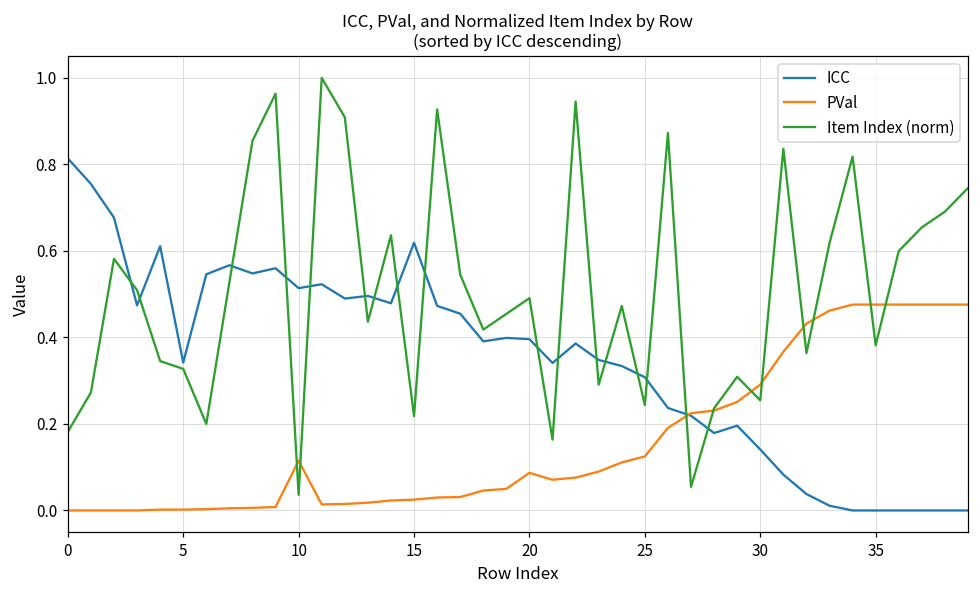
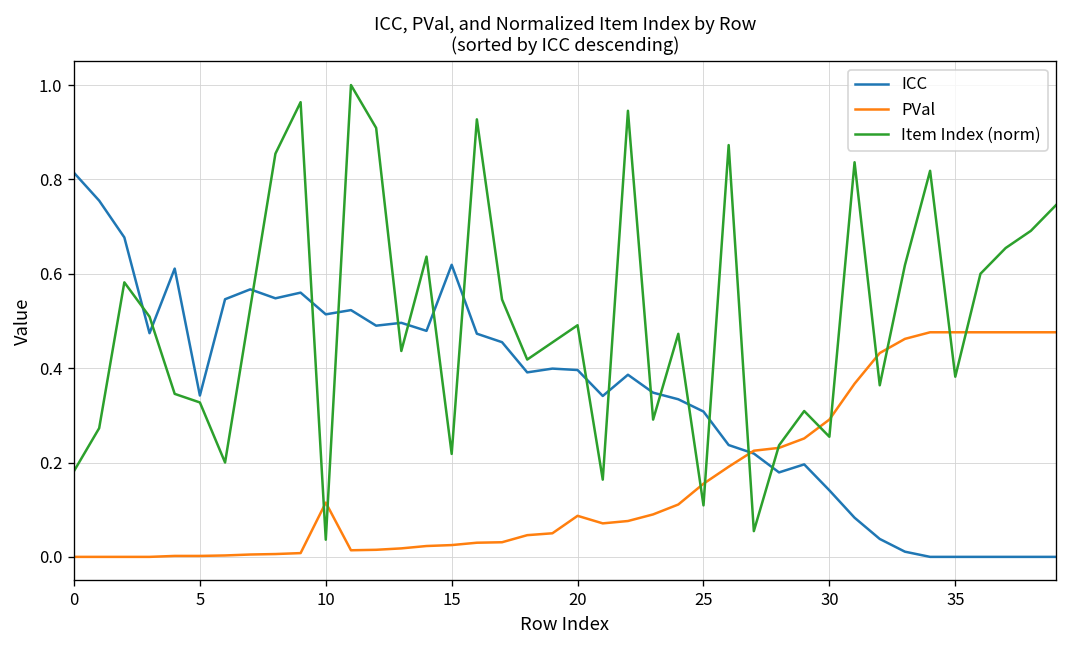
  {
    "ICC": {
      "0": 0.81,
      "5": 0.34,
      "10": 0.51,
      "15": 0.62,
      "20": 0.40,
      "25": 0.31,
      "30": 0.14,
      "35": 0.00
    },
    "PVal": {
      "0": 0.00,
      "5": 0.00,
      "10": 0.12,
      "15": 0.03,
      "20": 0.09,
-     "25": 0.13,
+     "25": 0.16,
      "30": 0.29,
      "35": 0.48
    },
    "Item Index (norm)": {
      "0": 0.18,
      "5": 0.33,
      "10": 0.04,
      "15": 0.22,
      "20": 0.49,
-     "25": 0.24,
+     "25": 0.11,
      "30": 0.25,
      "35": 0.38
    }
  }
